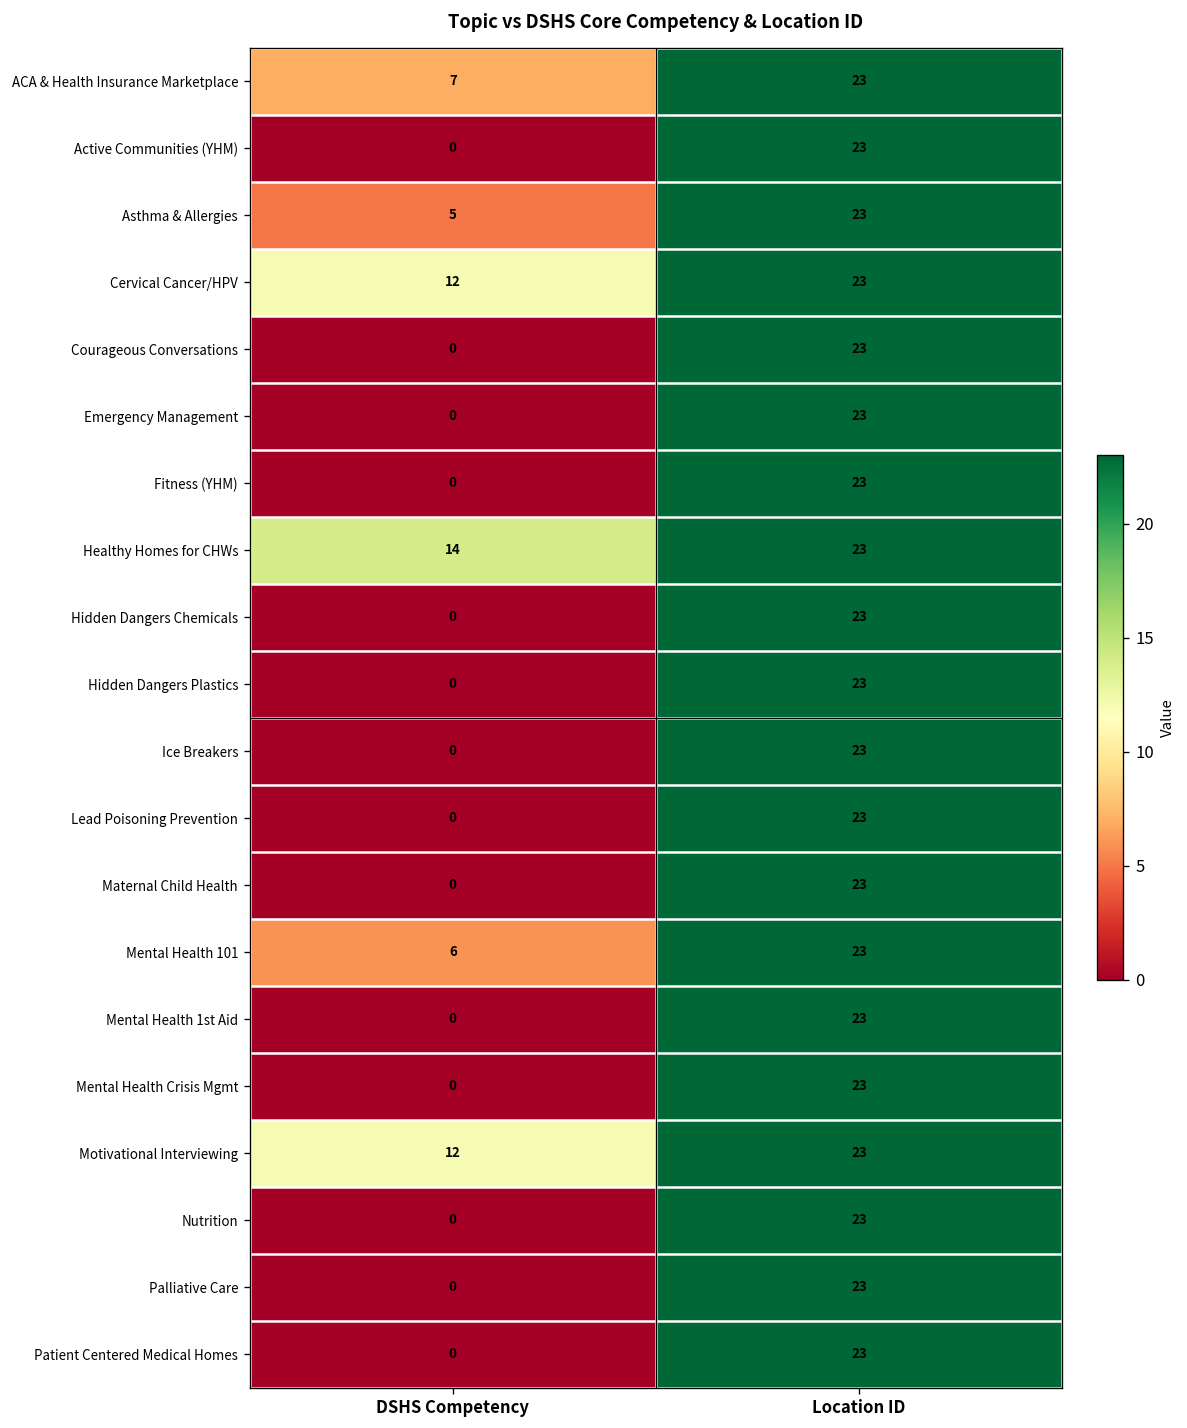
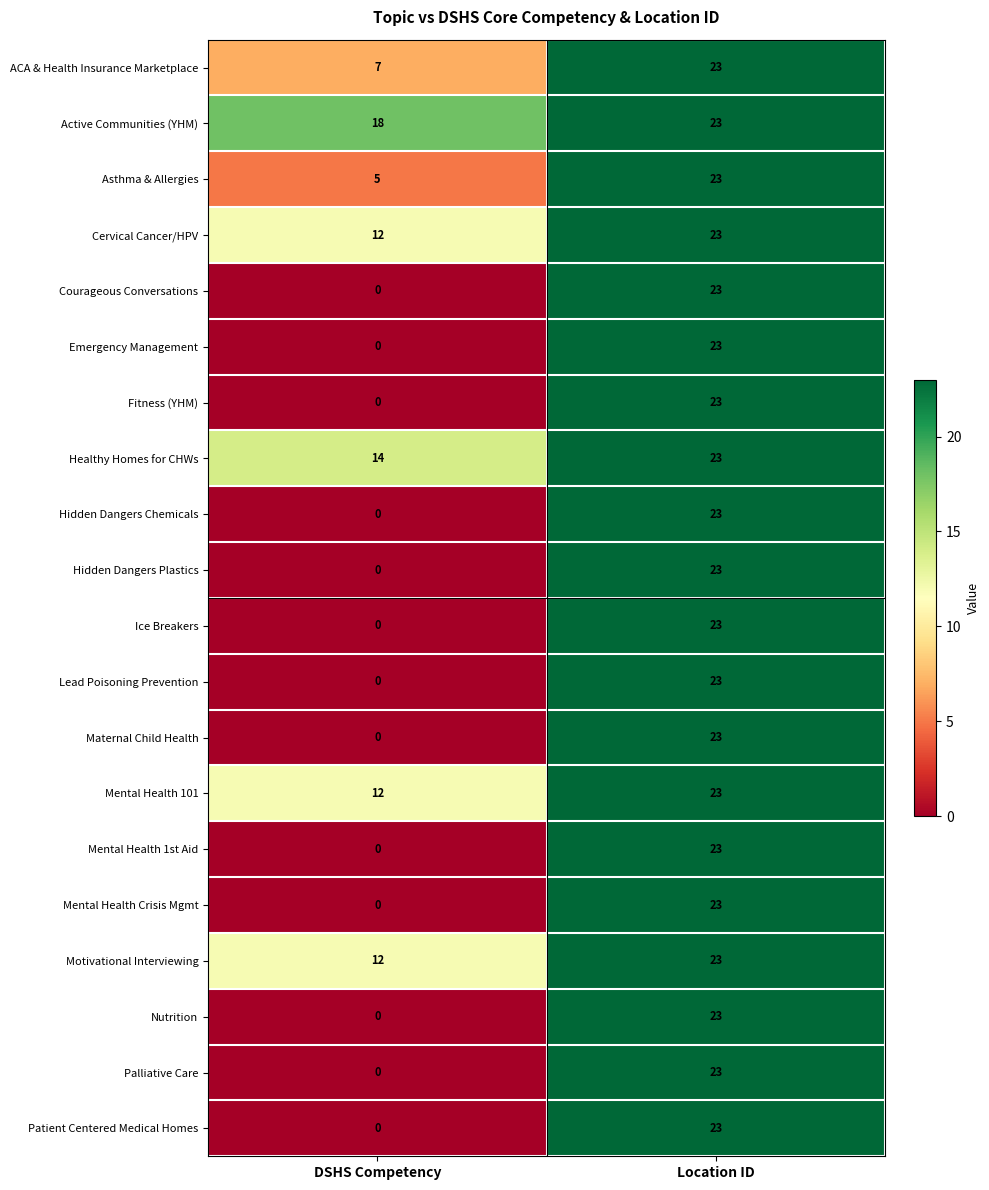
  {
    "ACA & Health Insurance Marketplace": {
      "DSHS Competency": 7,
      "Location ID": 23
    },
    "Active Communities (YHM)": {
-     "DSHS Competency": 0,
+     "DSHS Competency": 18,
      "Location ID": 23
    },
    "Asthma & Allergies": {
      "DSHS Competency": 5,
      "Location ID": 23
    },
    "Cervical Cancer/HPV": {
      "DSHS Competency": 12,
      "Location ID": 23
    },
    "Courageous Conversations": {
      "DSHS Competency": 0,
      "Location ID": 23
    },
    "Emergency Management": {
      "DSHS Competency": 0,
      "Location ID": 23
    },
    "Fitness (YHM)": {
      "DSHS Competency": 0,
      "Location ID": 23
    },
    "Healthy Homes for CHWs": {
      "DSHS Competency": 14,
      "Location ID": 23
    },
    "Hidden Dangers Chemicals": {
      "DSHS Competency": 0,
      "Location ID": 23
    },
    "Hidden Dangers Plastics": {
      "DSHS Competency": 0,
      "Location ID": 23
    },
    "Ice Breakers": {
      "DSHS Competency": 0,
      "Location ID": 23
    },
    "Lead Poisoning Prevention": {
      "DSHS Competency": 0,
      "Location ID": 23
    },
    "Maternal Child Health": {
      "DSHS Competency": 0,
      "Location ID": 23
    },
    "Mental Health 101": {
-     "DSHS Competency": 6,
+     "DSHS Competency": 12,
      "Location ID": 23
    },
    "Mental Health 1st Aid": {
      "DSHS Competency": 0,
      "Location ID": 23
    },
    "Mental Health Crisis Mgmt": {
      "DSHS Competency": 0,
      "Location ID": 23
    },
    "Motivational Interviewing": {
      "DSHS Competency": 12,
      "Location ID": 23
    },
    "Nutrition": {
      "DSHS Competency": 0,
      "Location ID": 23
    },
    "Palliative Care": {
      "DSHS Competency": 0,
      "Location ID": 23
    },
    "Patient Centered Medical Homes": {
      "DSHS Competency": 0,
      "Location ID": 23
    }
  }
